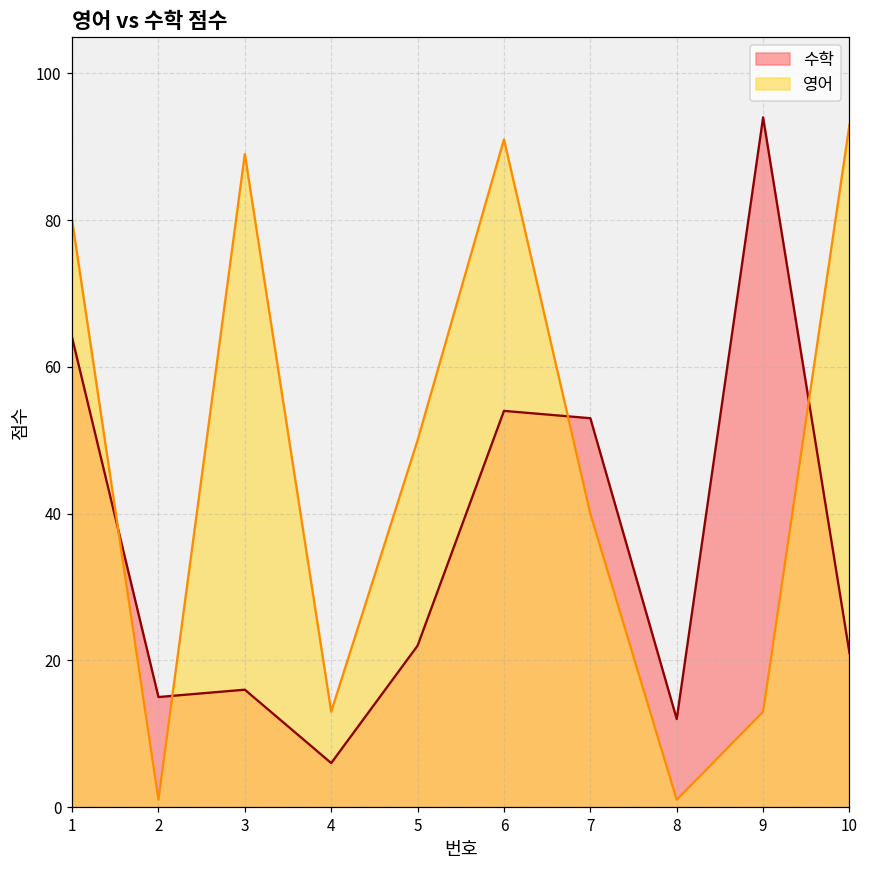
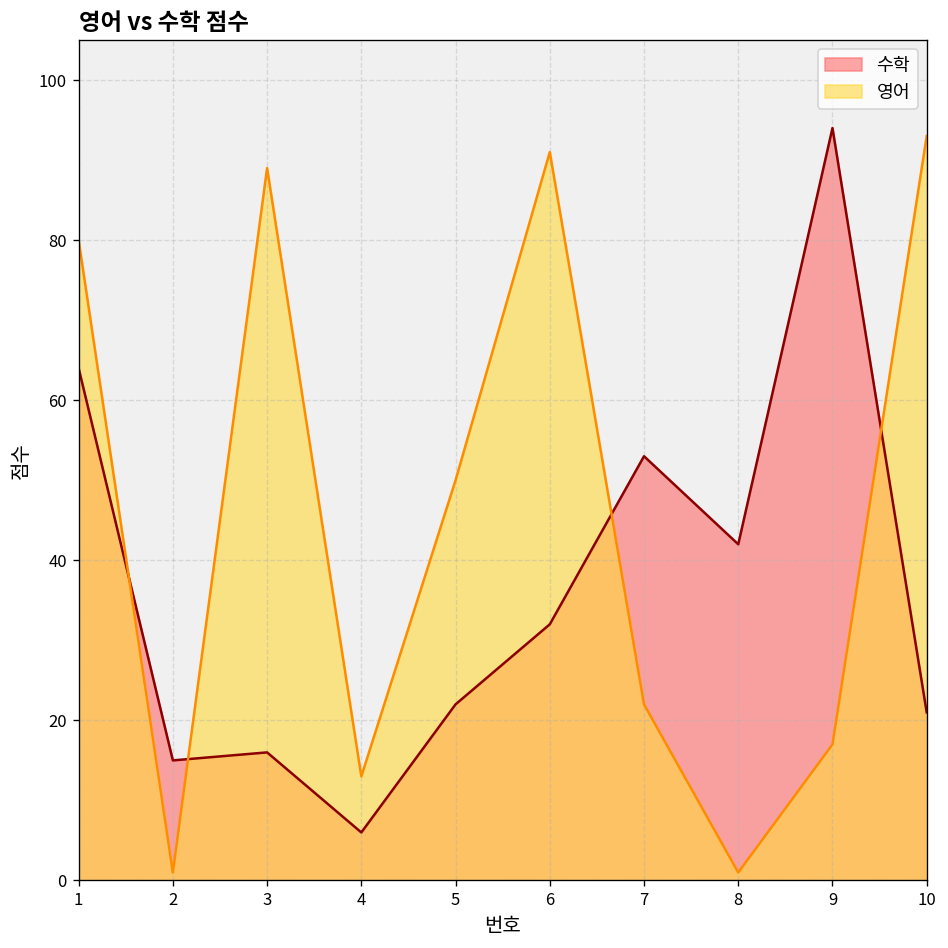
  {
    "수학": {
      "1": 64,
      "2": 15,
      "3": 16,
      "4": 6,
      "5": 22,
-     "6": 54,
+     "6": 32,
      "7": 53,
-     "8": 12,
+     "8": 42,
      "9": 94,
      "10": 21
    },
    "영어": {
      "1": 80,
      "2": 1,
      "3": 89,
      "4": 13,
      "5": 50,
      "6": 91,
-     "7": 40,
+     "7": 22,
      "8": 1,
-     "9": 13,
+     "9": 17,
      "10": 93
    }
  }
